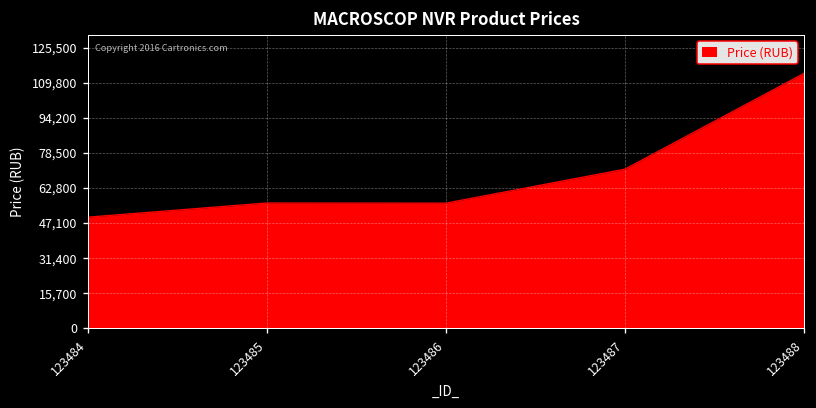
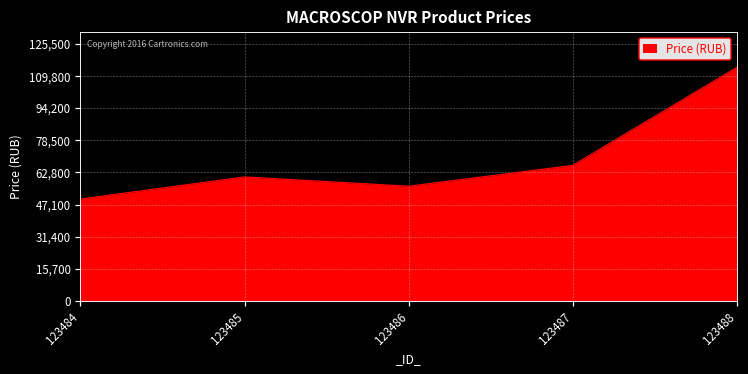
  {
    "123484": "50,000",
-   "123485": "56,000",
+   "123485": "61,000",
    "123486": "56,000",
-   "123487": "71,000",
+   "123487": "66,000",
    "123488": "114,000"
  }
